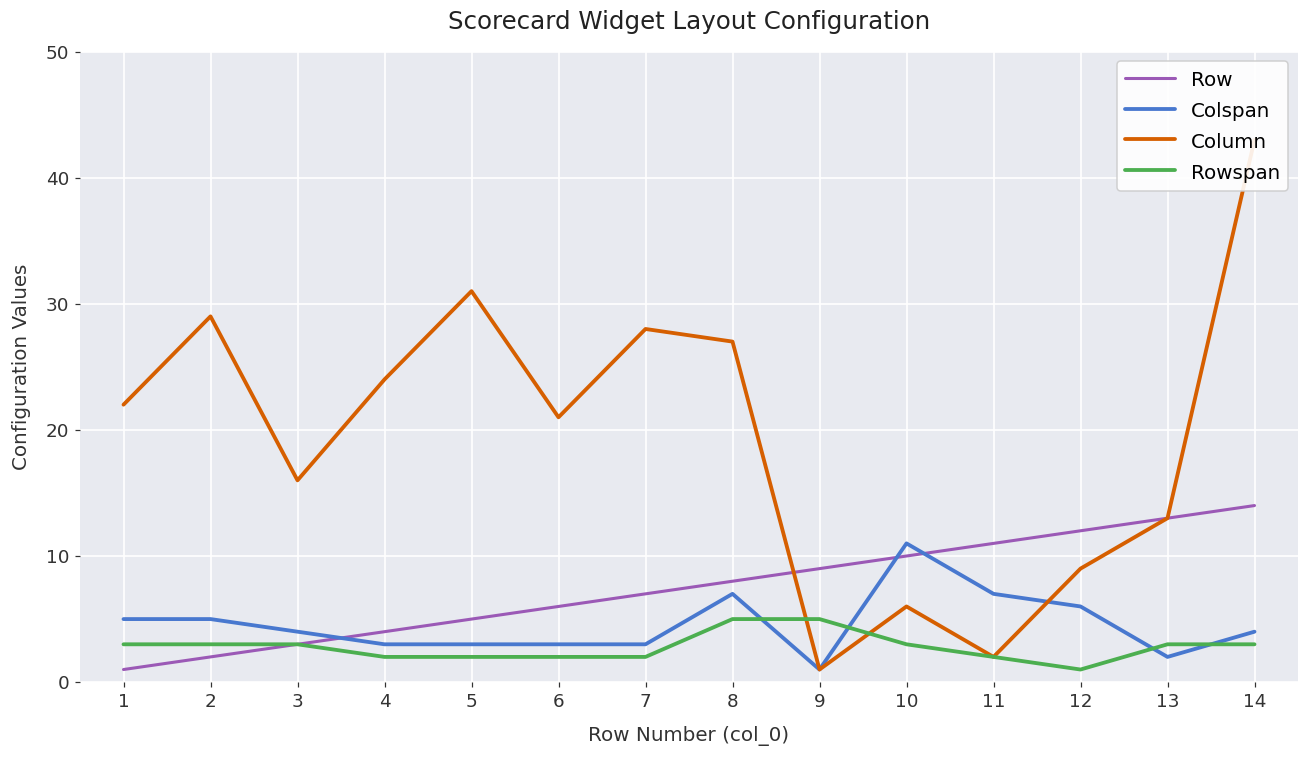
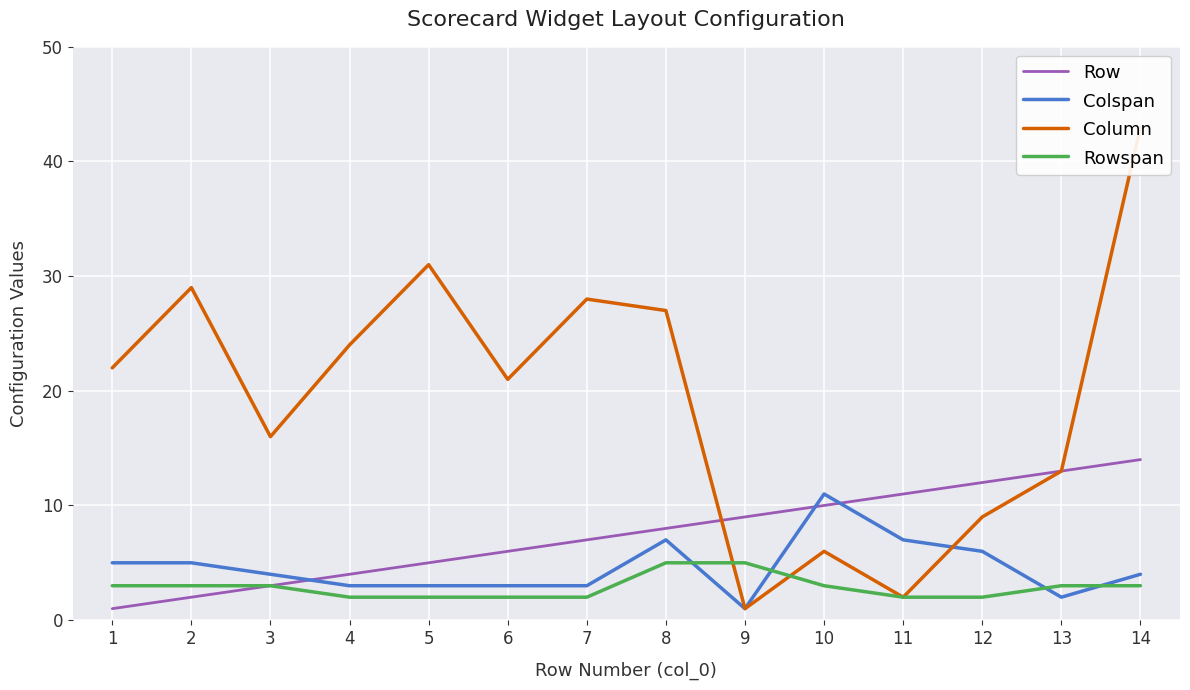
  {
    "Row": {
      "1": 1,
      "2": 2,
      "4": 4,
      "5": 5,
      "6": 6,
      "7": 7,
      "8": 8,
      "9": 9,
      "10": 10,
      "11": 11,
      "12": 12,
      "14": 14
    },
    "Colspan": {
      "1": 5,
      "2": 5,
      "3": 4,
      "4": 3,
      "5": 3,
      "6": 3,
      "7": 3,
      "8": 7,
      "10": 11,
      "11": 7,
      "12": 6,
      "13": 2,
      "14": 4
    },
    "Column": {
      "1": 22,
      "2": 29,
      "3": 16,
      "4": 24,
      "5": 31,
      "6": 21,
      "7": 28,
      "8": 27,
      "10": 6,
      "12": 9
    },
    "Rowspan": {
      "1": 3,
      "2": 3,
      "4": 2,
      "5": 2,
      "6": 2,
      "7": 2,
      "8": 5,
      "9": 5,
      "10": 3,
-     "12": 1,
+     "12": 2,
      "13": 3,
      "14": 3
    }
  }
